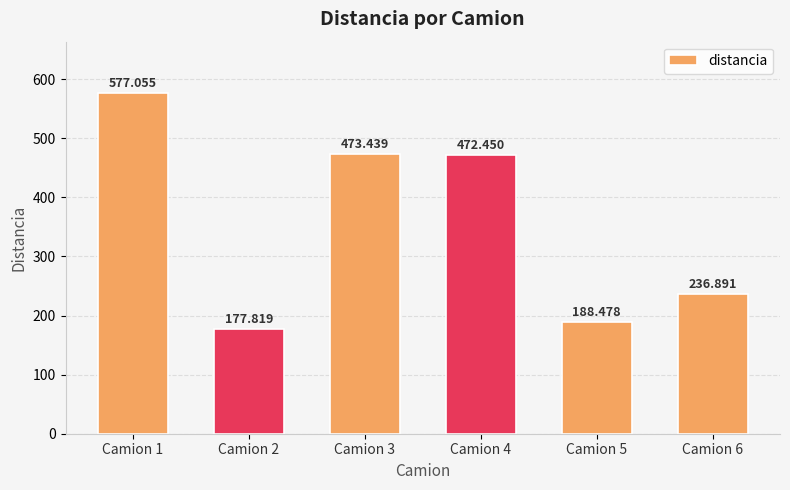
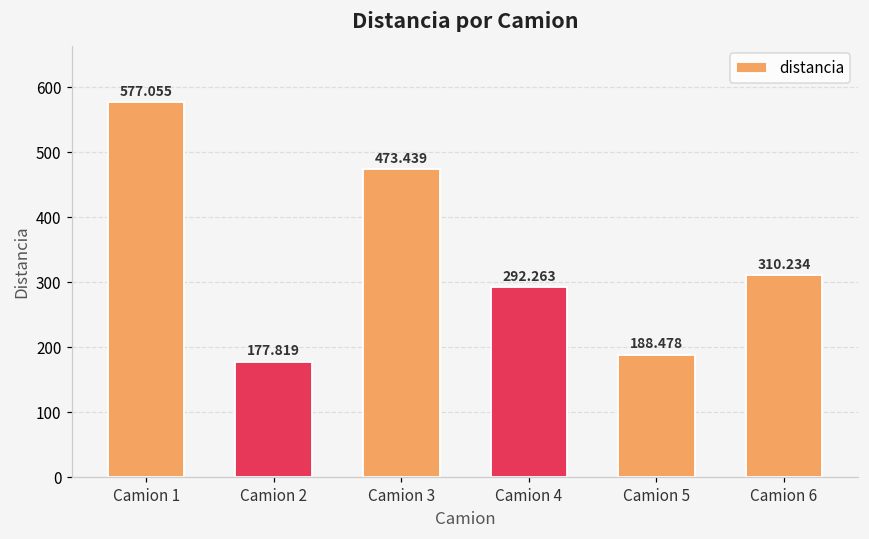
  {
    "Camion 1": 577.055,
    "Camion 2": 177.819,
    "Camion 3": 473.439,
-   "Camion 4": 472.450,
+   "Camion 4": 292.263,
    "Camion 5": 188.478,
-   "Camion 6": 236.891
+   "Camion 6": 310.234
  }
